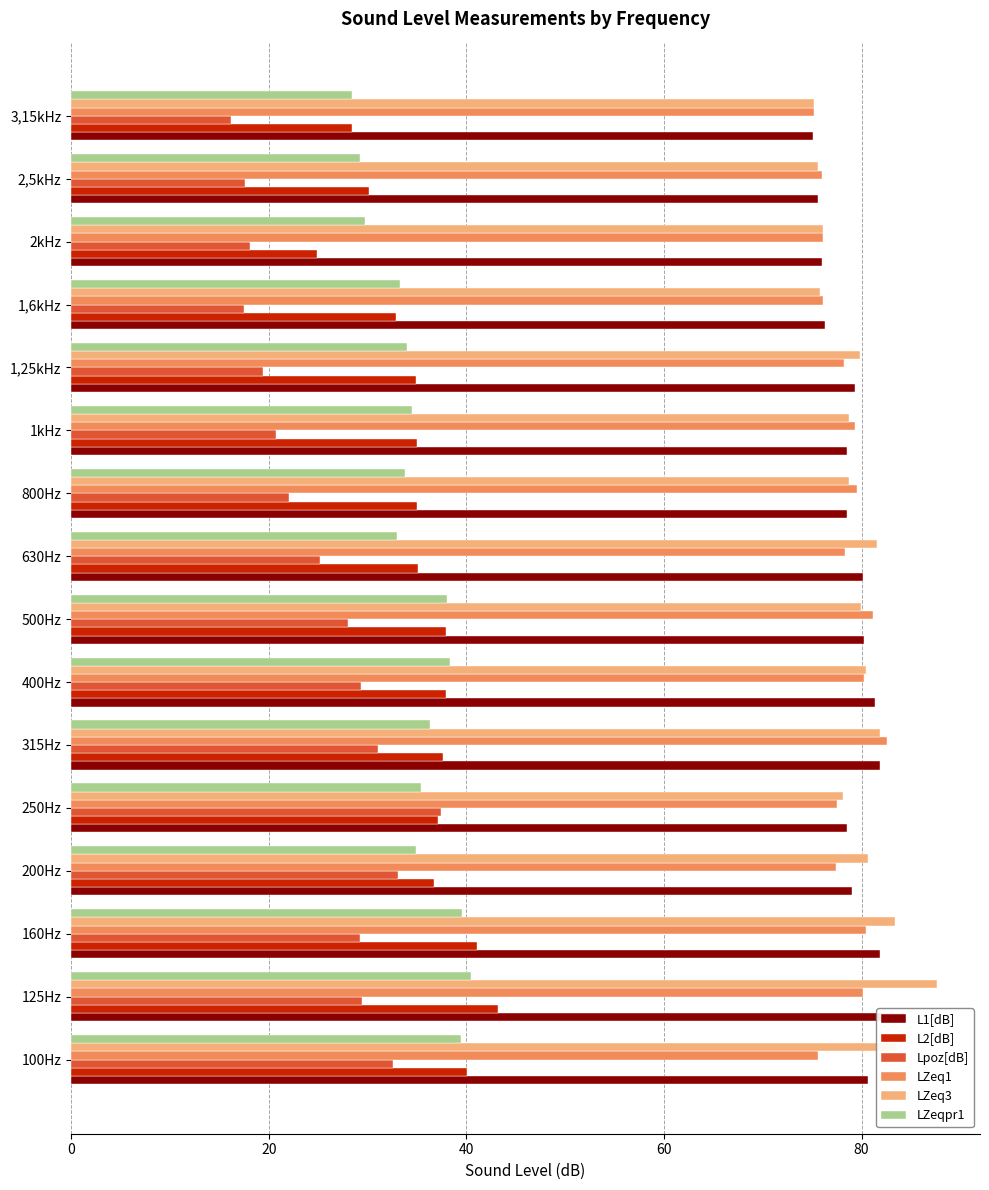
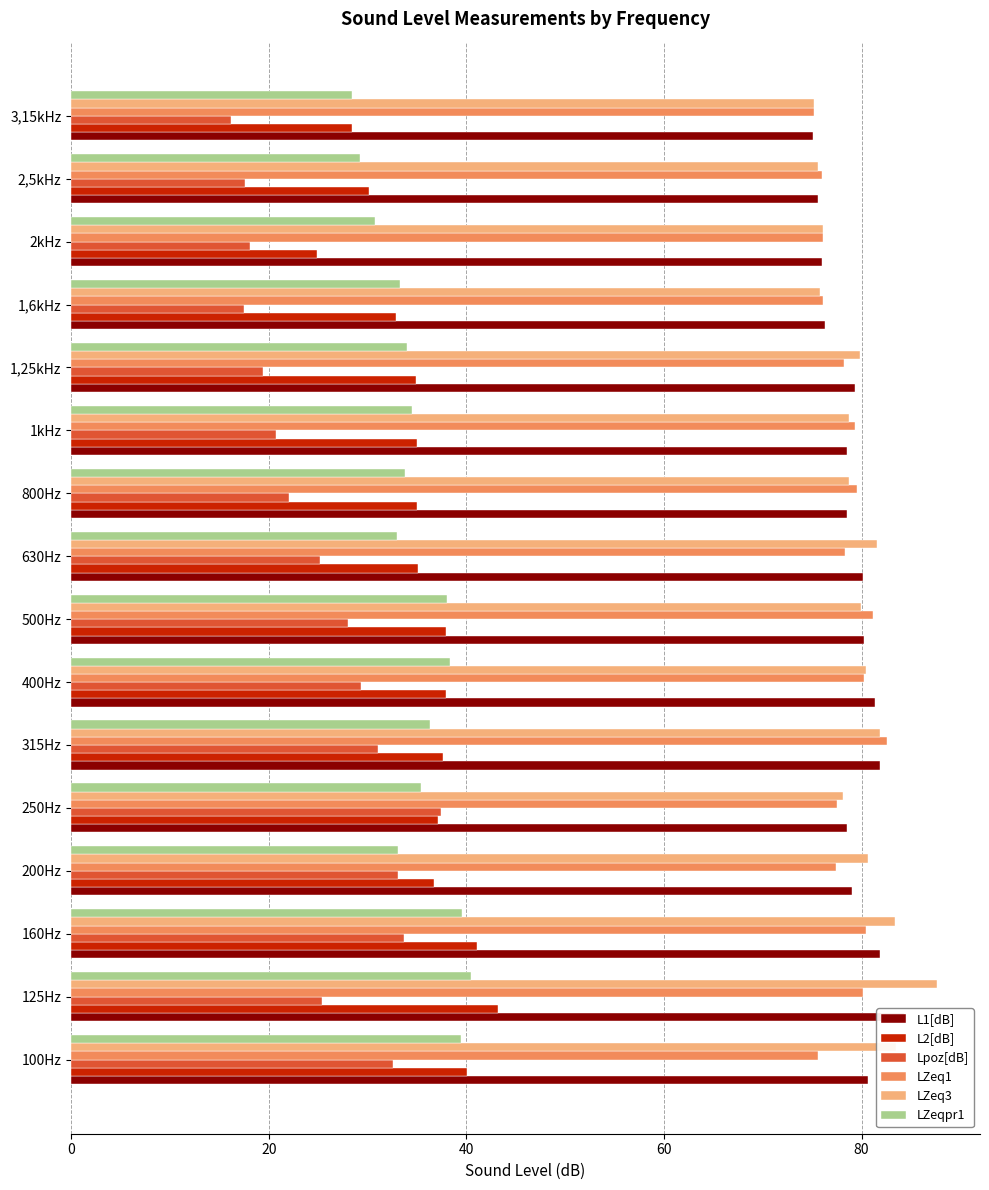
  {
    "L1[dB]": {
      "3,15kHz": 75,
      "2,5kHz": 76,
      "2kHz": 76,
      "1,6kHz": 76,
      "1,25kHz": 79,
      "1kHz": 78,
      "800Hz": 79,
      "630Hz": 80,
      "500Hz": 80,
      "400Hz": 81,
      "315Hz": 82,
      "250Hz": 79,
      "200Hz": 79,
      "160Hz": 82,
      "100Hz": 81
    },
    "L2[dB]": {
      "3,15kHz": 28,
      "2,5kHz": 30,
      "2kHz": 25,
      "1,6kHz": 33,
      "1,25kHz": 35,
      "1kHz": 35,
      "800Hz": 35,
      "630Hz": 35,
      "500Hz": 38,
      "400Hz": 38,
      "315Hz": 38,
      "250Hz": 37,
      "200Hz": 37,
      "160Hz": 41,
      "125Hz": 43,
      "100Hz": 40
    },
    "Lpoz[dB]": {
      "3,15kHz": 16,
      "2,5kHz": 18,
      "2kHz": 18,
      "1,6kHz": 18,
      "1,25kHz": 19,
      "1kHz": 21,
      "800Hz": 22,
      "630Hz": 25,
      "500Hz": 28,
      "400Hz": 29,
      "315Hz": 31,
      "250Hz": 37,
      "200Hz": 33,
-     "160Hz": 29,
-     "125Hz": 29,
+     "160Hz": 34,
+     "125Hz": 25,
      "100Hz": 33
    },
    "LZeqpr1": {
      "3,15kHz": 28,
      "2,5kHz": 29,
-     "2kHz": 30,
+     "2kHz": 31,
      "1,6kHz": 33,
      "1,25kHz": 34,
      "1kHz": 35,
      "800Hz": 34,
      "630Hz": 33,
      "500Hz": 38,
      "400Hz": 38,
      "315Hz": 36,
      "250Hz": 35,
-     "200Hz": 35,
+     "200Hz": 33,
      "160Hz": 40,
      "125Hz": 41,
      "100Hz": 40
    }
  }
